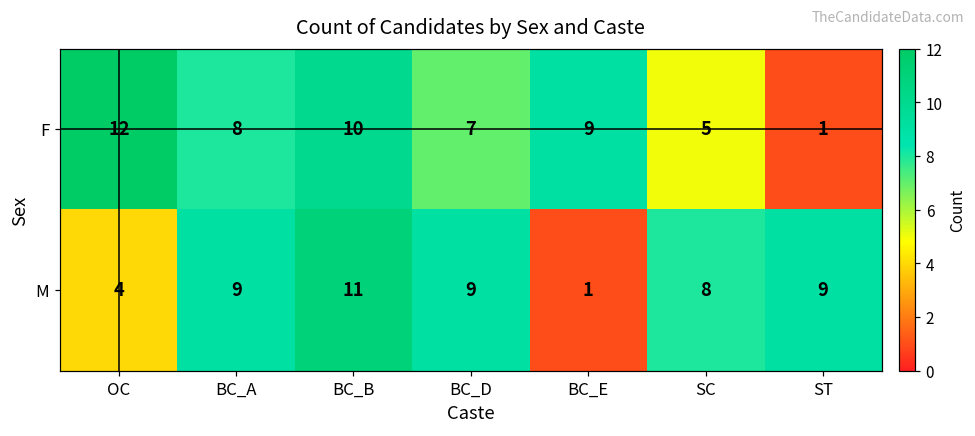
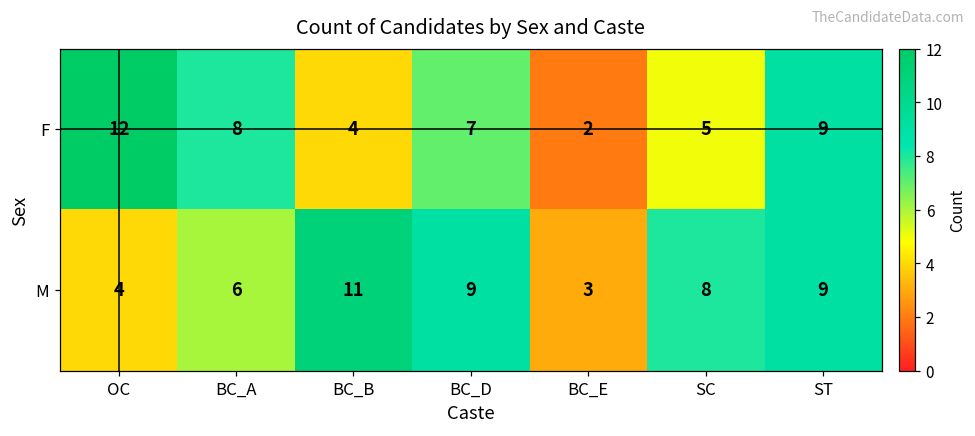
  {
    "F": {
      "OC": 12,
      "BC_A": 8,
-     "BC_B": 10,
+     "BC_B": 4,
      "BC_D": 7,
-     "BC_E": 9,
+     "BC_E": 2,
      "SC": 5,
-     "ST": 1
+     "ST": 9
    },
    "M": {
      "OC": 4,
-     "BC_A": 9,
+     "BC_A": 6,
      "BC_B": 11,
      "BC_D": 9,
-     "BC_E": 1,
+     "BC_E": 3,
      "SC": 8,
      "ST": 9
    }
  }
